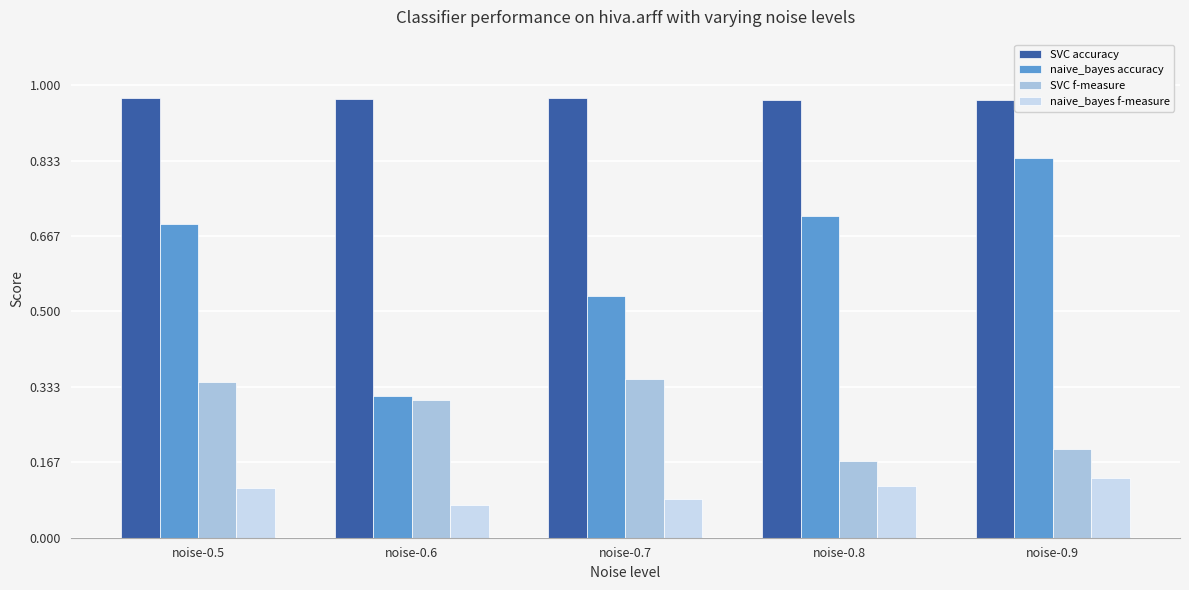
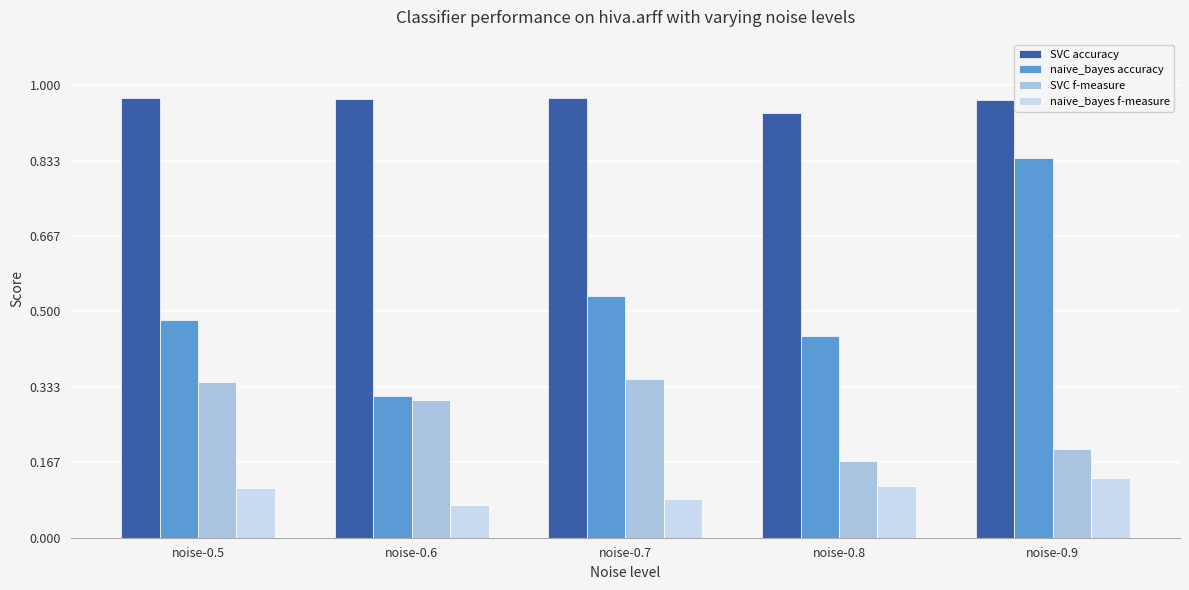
  {
    "SVC accuracy": {
      "noise-0.5": 0.97,
      "noise-0.6": 0.97,
      "noise-0.7": 0.97,
-     "noise-0.8": 0.97,
+     "noise-0.8": 0.94,
      "noise-0.9": 0.97
    },
    "naive_bayes accuracy": {
-     "noise-0.5": 0.69,
+     "noise-0.5": 0.48,
      "noise-0.6": 0.31,
      "noise-0.7": 0.53,
-     "noise-0.8": 0.71,
+     "noise-0.8": 0.45,
      "noise-0.9": 0.84
    }
  }
